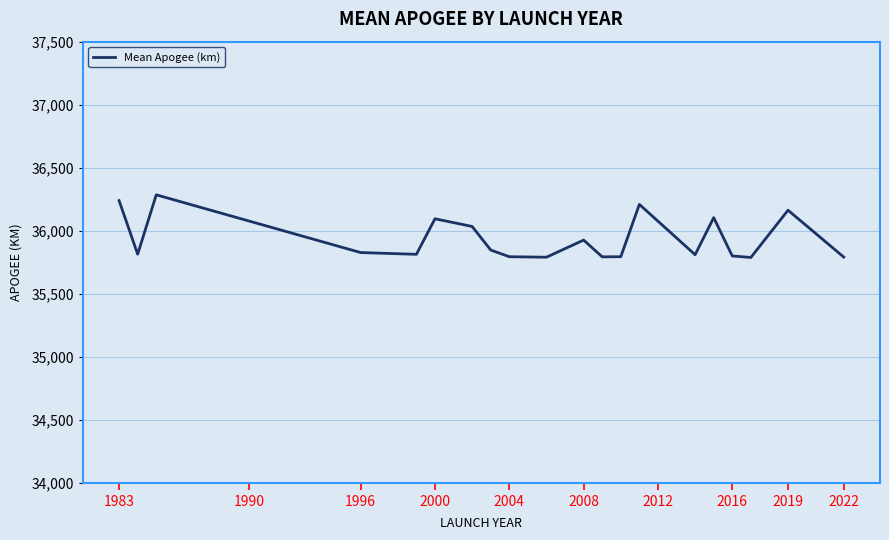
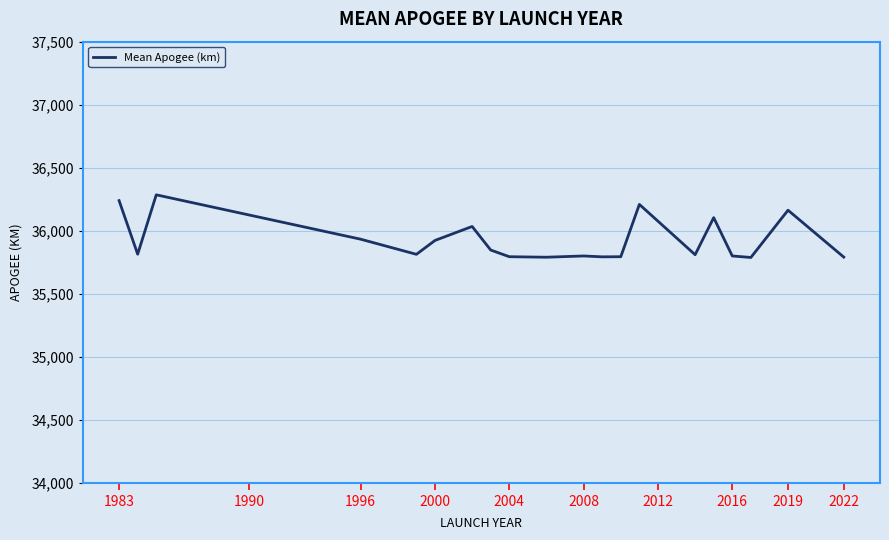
  {
    "1983": "36,240",
-   "1996": "35,830",
-   "2000": "36,100",
+   "1996": "35,930",
+   "2000": "35,920",
    "2004": "35,790",
-   "2008": "35,930",
+   "2008": "35,800",
    "2016": "35,800",
    "2019": "36,160",
    "2022": "35,790"
  }
